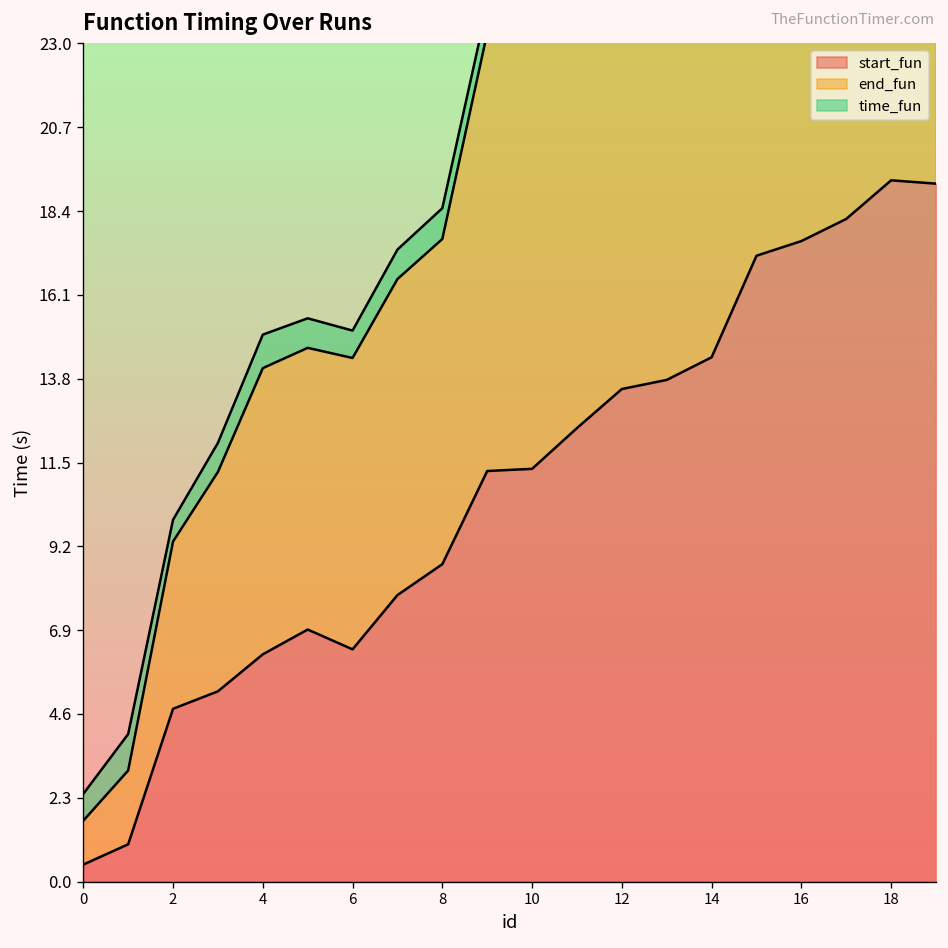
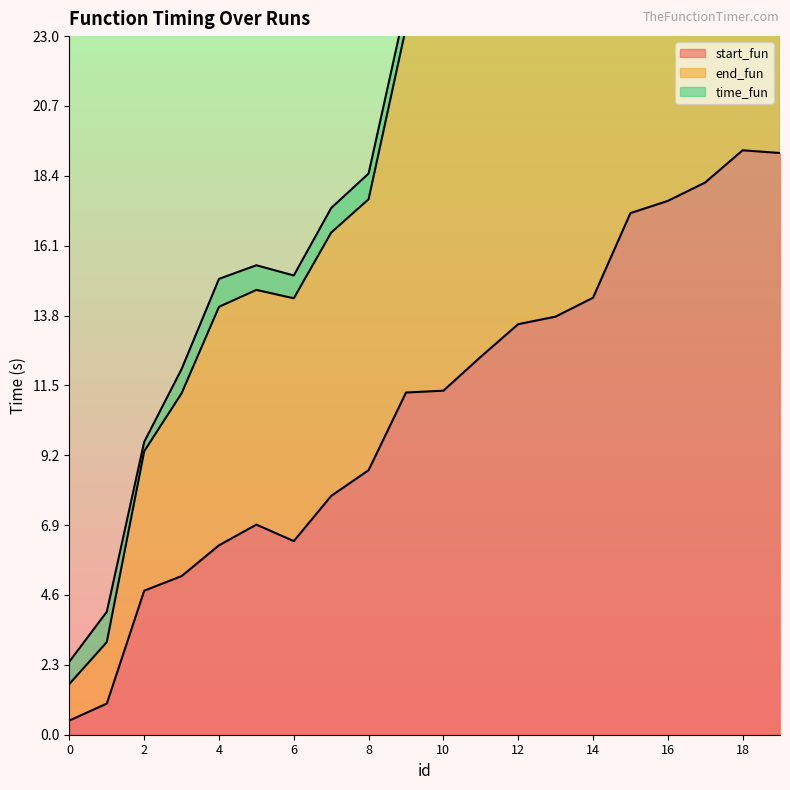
  {
    "start_fun": {
      "0": 0.5,
      "2": 4.8,
      "4": 6.2,
      "6": 6.4,
      "8": 8.7,
      "10": 11.3,
      "12": 13.5,
      "14": 14.4,
      "16": 17.6,
      "18": 19.3
    },
    "end_fun": {
      "0": 1.2,
      "2": 4.6,
      "4": 7.9,
      "6": 8.0,
      "8": 8.9
    },
    "time_fun": {
      "0": 0.7,
-     "2": 0.6,
+     "2": 0.3,
      "4": 0.9,
      "6": 0.8,
      "8": 0.8
    }
  }
